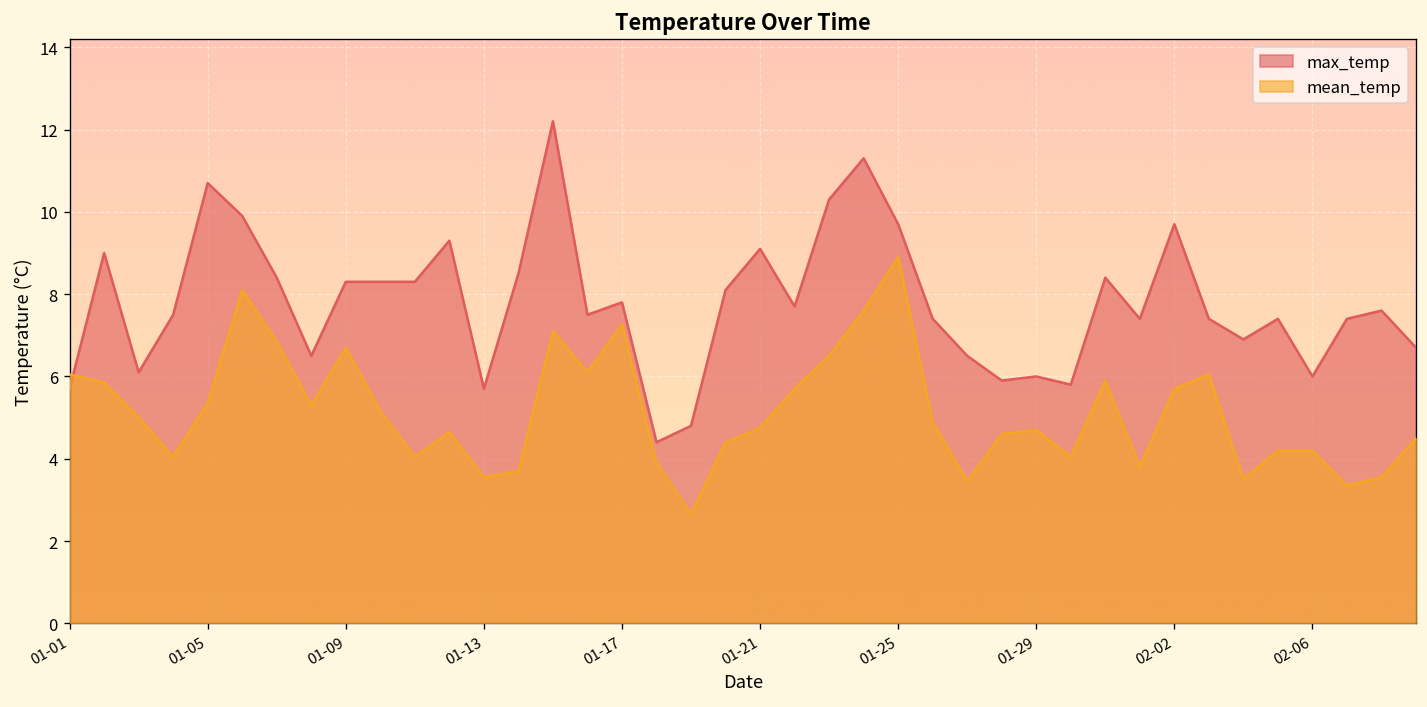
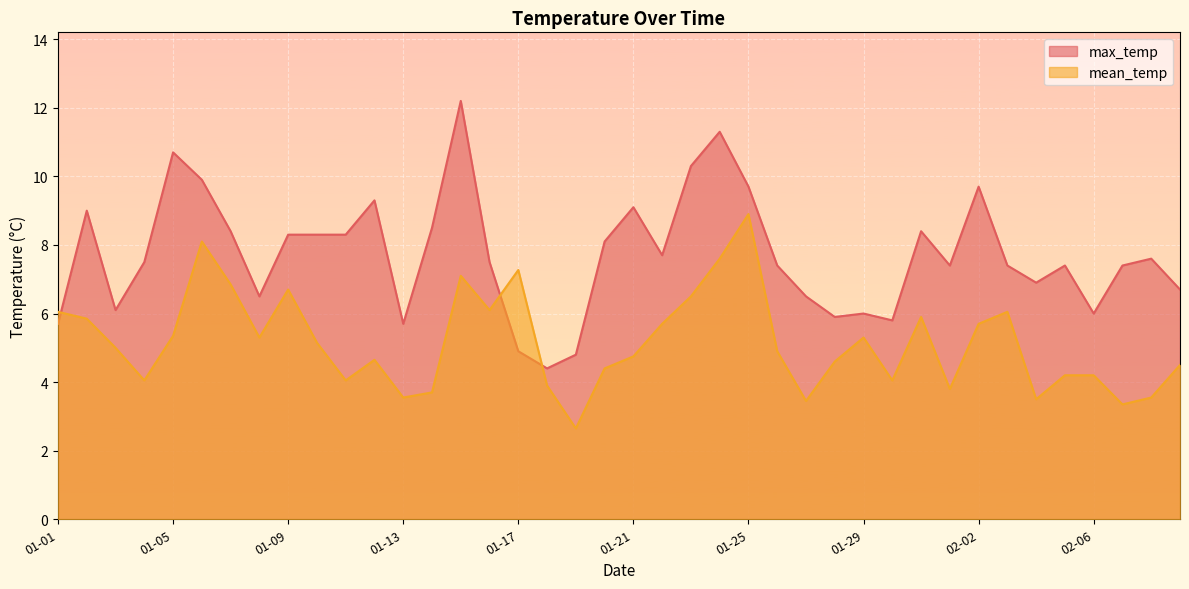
  {
    "max_temp": {
      "01-01": 5.7,
      "01-05": 10.7,
      "01-09": 8.3,
      "01-13": 5.7,
-     "01-17": 7.8,
+     "01-17": 4.9,
      "01-21": 9.1,
      "01-25": 9.7,
      "01-29": 6.0,
      "02-02": 9.7,
      "02-06": 6.0
    },
    "mean_temp": {
      "01-01": 6.1,
      "01-05": 5.4,
      "01-09": 6.7,
      "01-13": 3.6,
      "01-17": 7.3,
      "01-21": 4.8,
      "01-25": 8.9,
-     "01-29": 4.7,
+     "01-29": 5.3,
      "02-02": 5.7,
      "02-06": 4.2
    }
  }
